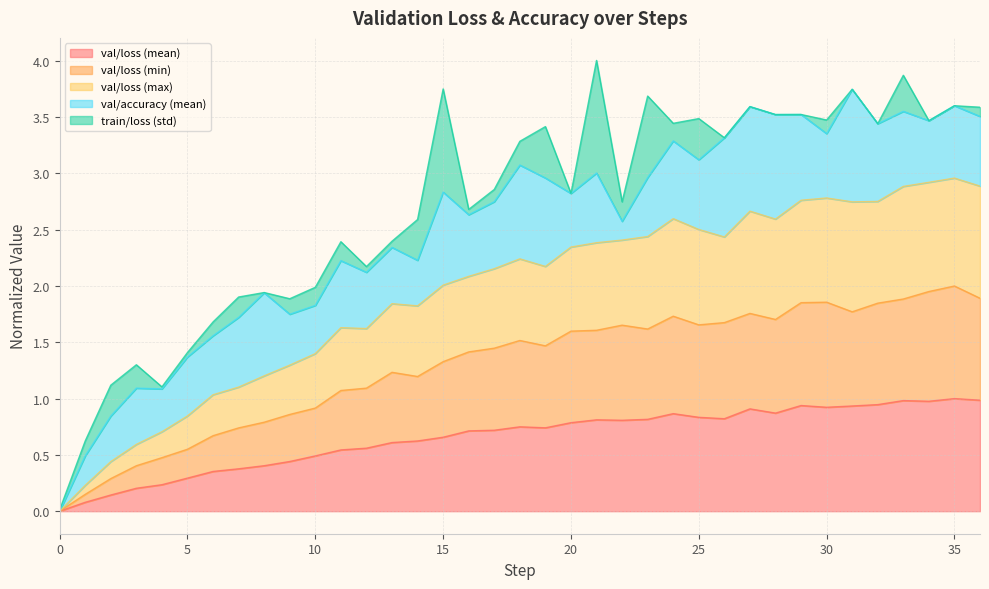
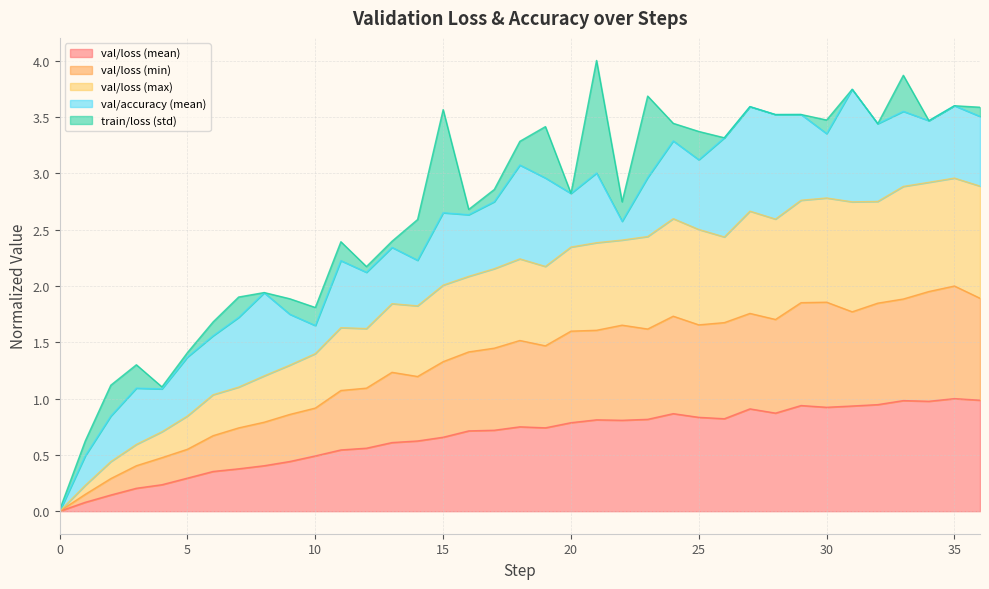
  {
    "val/accuracy (mean)": {
      "5": 0.52,
-     "10": 0.43,
-     "15": 0.83,
+     "10": 0.25,
+     "15": 0.64,
      "25": 0.62,
      "30": 0.57
    },
    "train/loss (std)": {
      "5": 0.04,
      "10": 0.16,
      "15": 0.92,
-     "25": 0.37,
+     "25": 0.25,
      "30": 0.12
    }
  }
